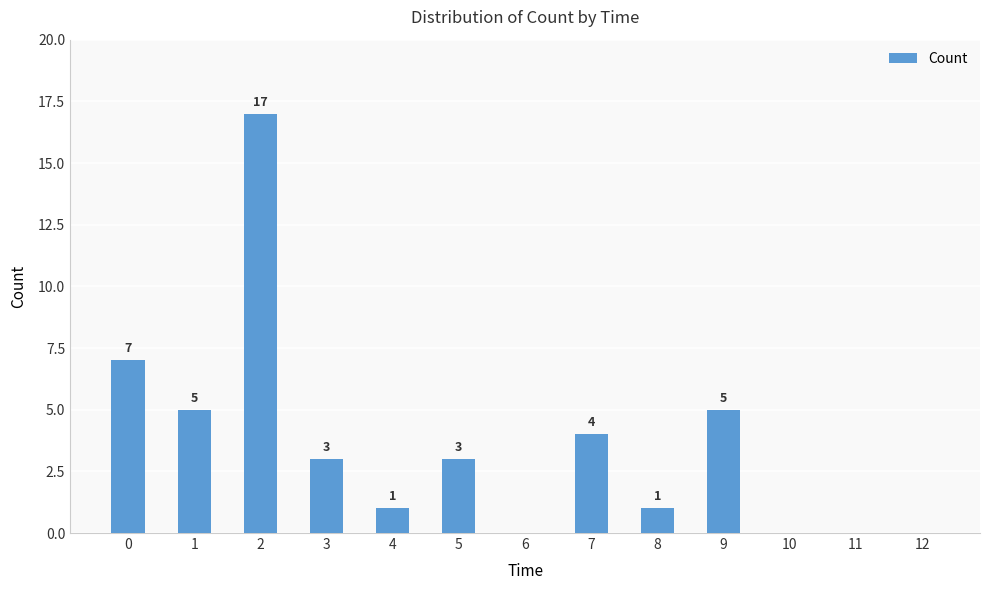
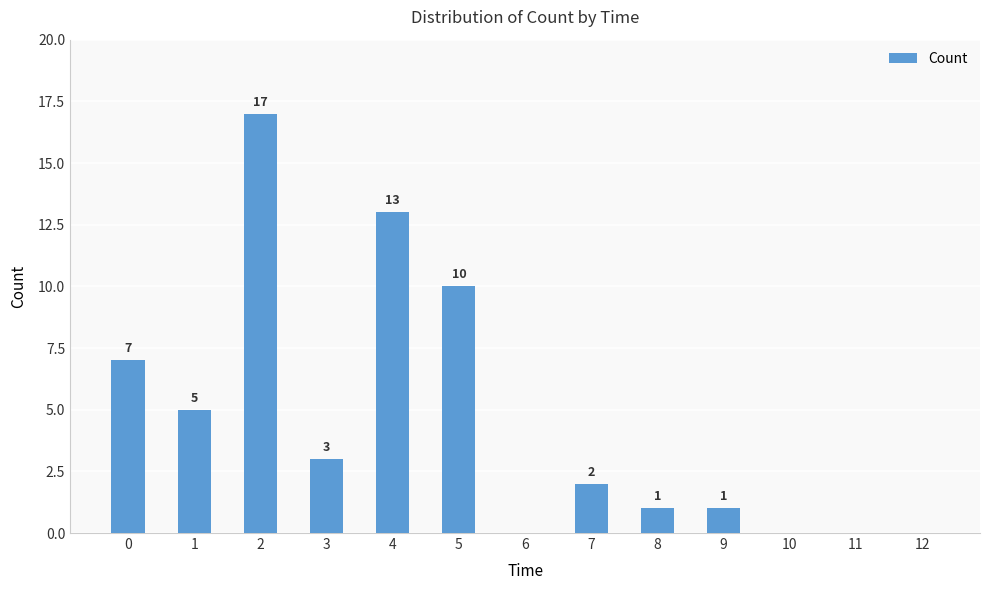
  {
    "0": 7,
    "1": 5,
    "2": 17,
    "3": 3,
-   "4": 1,
-   "5": 3,
-   "7": 4,
+   "4": 13,
+   "5": 10,
+   "7": 2,
    "8": 1,
-   "9": 5
+   "9": 1
  }
